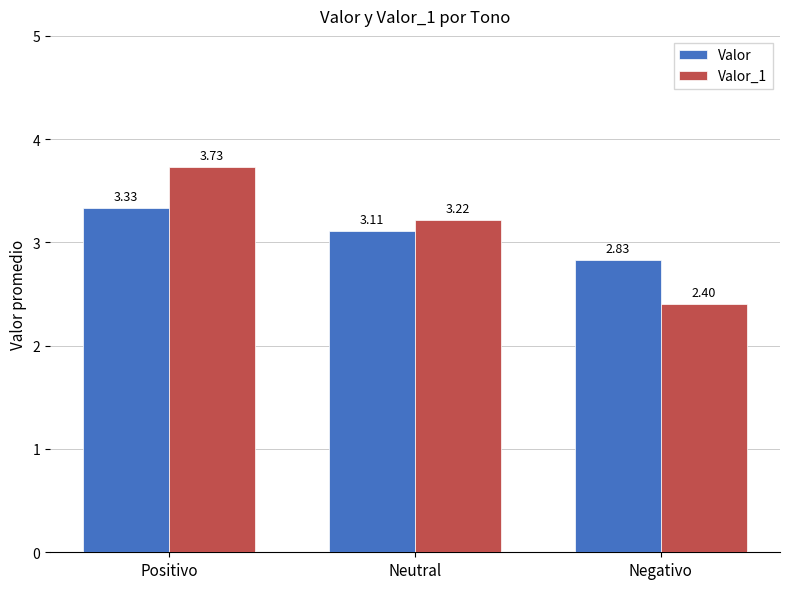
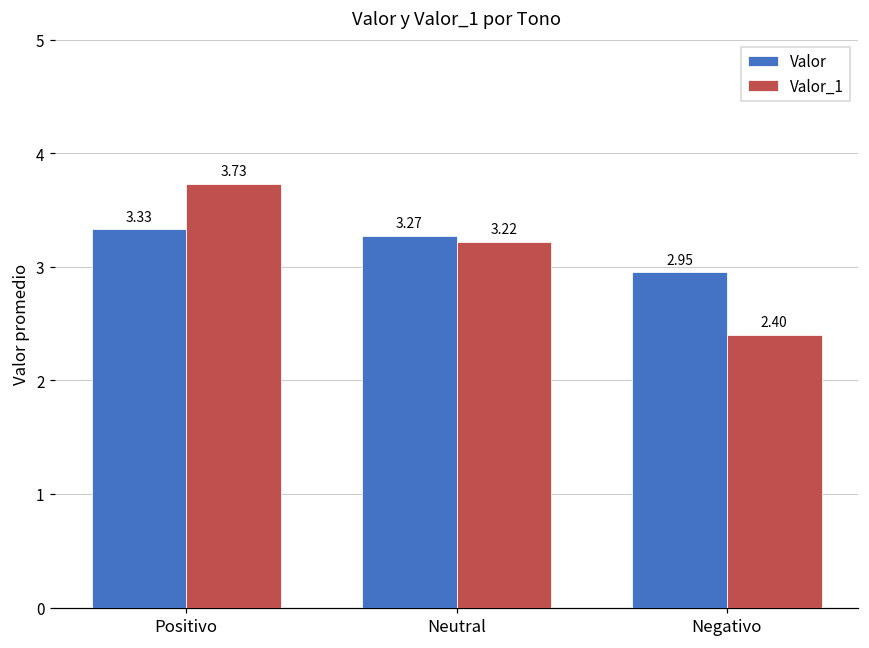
  {
    "Valor": {
      "Positivo": 3.33,
-     "Neutral": 3.11,
-     "Negativo": 2.83
+     "Neutral": 3.27,
+     "Negativo": 2.95
    },
    "Valor_1": {
      "Positivo": 3.73,
      "Neutral": 3.22,
      "Negativo": 2.40
    }
  }
